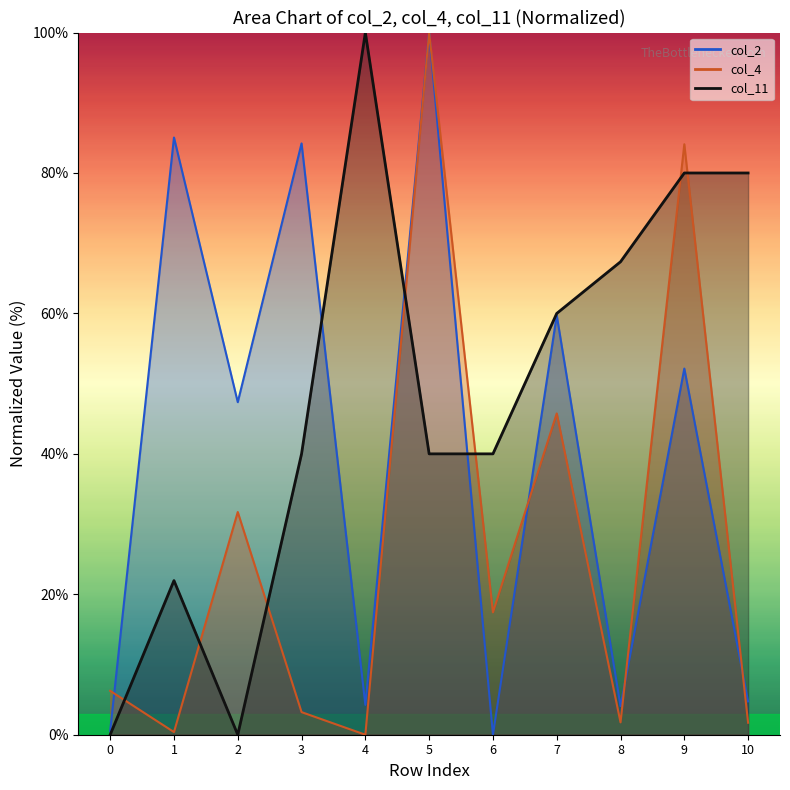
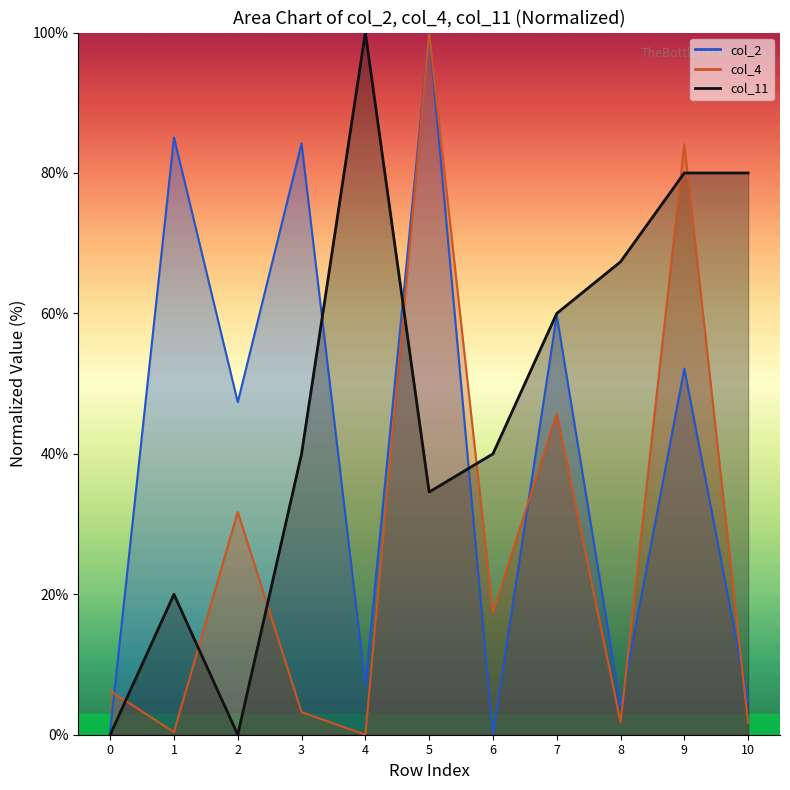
  {
    "col_2": {
      "1": "85%",
      "2": "47%",
      "3": "84%",
-     "4": "4%",
+     "4": "7%",
      "8": "4%",
      "9": "52%",
      "10": "5%"
    },
    "col_4": {
      "0": "6%",
      "2": "32%",
      "3": "3%",
      "6": "17%",
      "7": "46%",
      "9": "84%"
    },
    "col_11": {
-     "1": "22%",
+     "1": "20%",
      "3": "40%",
      "4": "100%",
-     "5": "40%",
+     "5": "35%",
      "6": "40%",
      "8": "67%",
      "9": "80%",
      "10": "80%"
    }
  }
